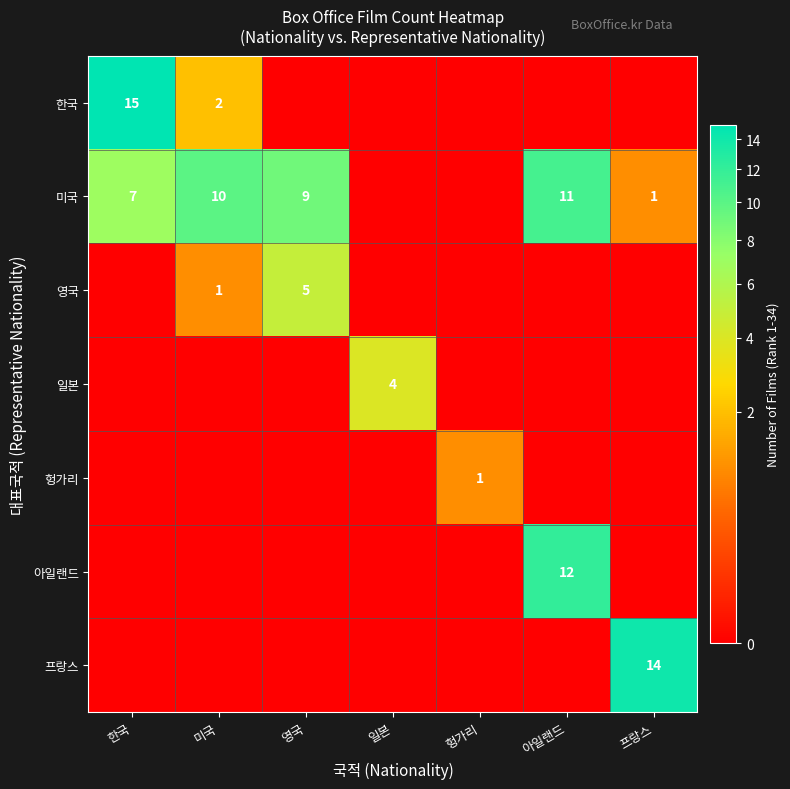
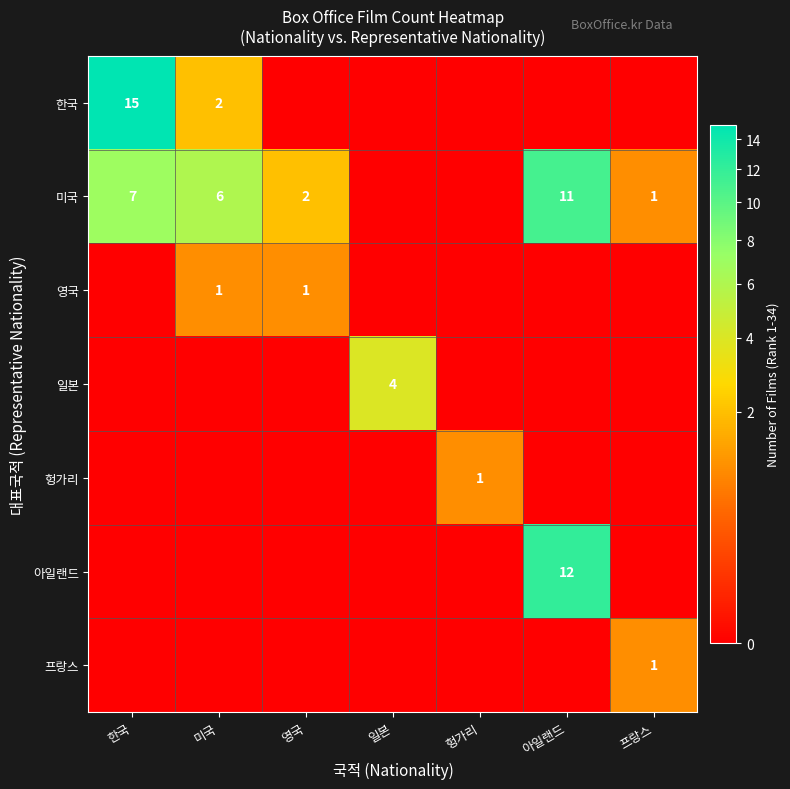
  {
    "한국": {
      "한국": 15,
      "미국": 2
    },
    "미국": {
      "한국": 7,
-     "미국": 10,
-     "영국": 9,
+     "미국": 6,
+     "영국": 2,
      "아일랜드": 11,
      "프랑스": 1
    },
    "영국": {
      "미국": 1,
-     "영국": 5
+     "영국": 1
    },
    "일본": {
      "일본": 4
    },
    "헝가리": {
      "헝가리": 1
    },
    "아일랜드": {
      "아일랜드": 12
    },
    "프랑스": {
-     "프랑스": 14
+     "프랑스": 1
    }
  }
